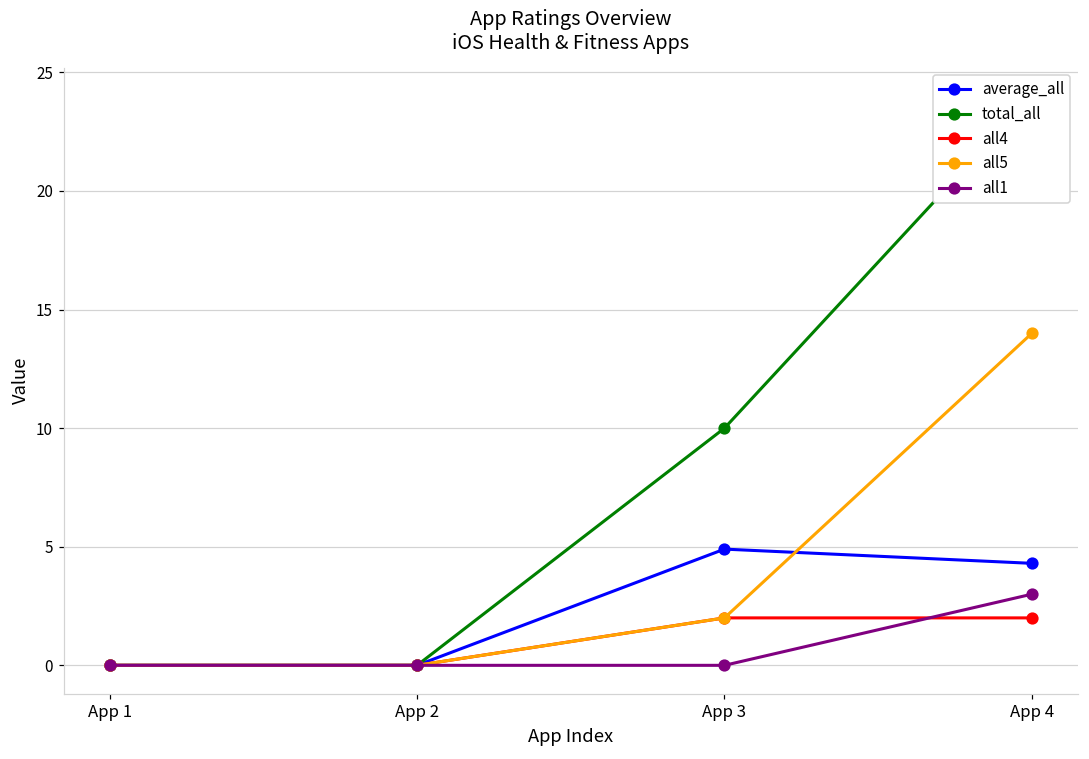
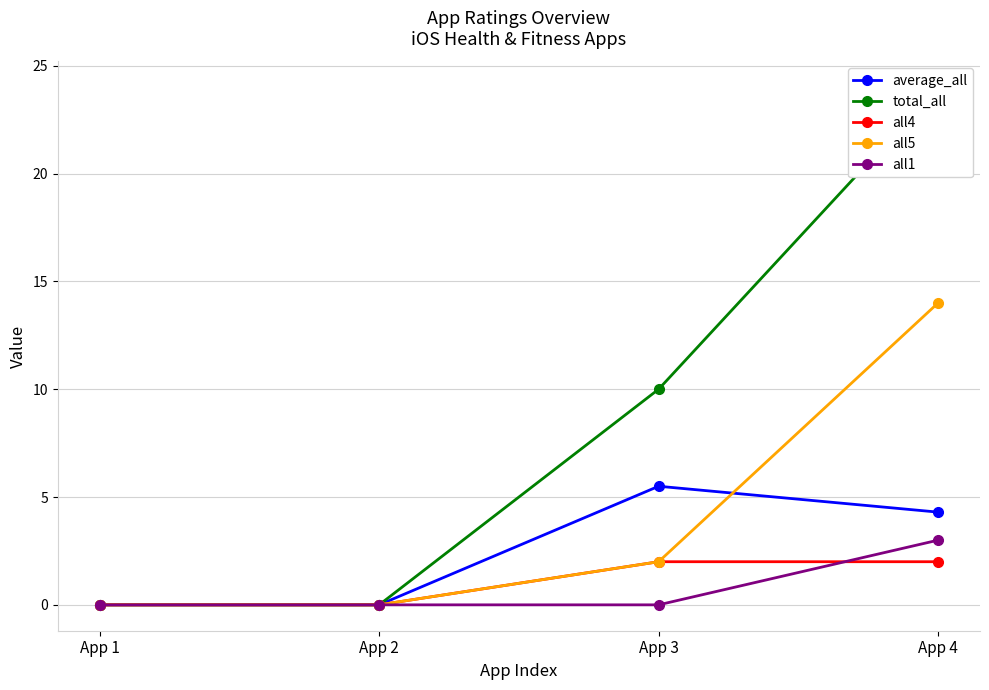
  {
    "average_all": {
-     "App 3": 4.9,
+     "App 3": 5.5,
      "App 4": 4.3
    },
    "total_all": {
      "App 3": 10.0
    },
    "all4": {
      "App 4": 2.0
    },
    "all5": {
      "App 4": 14.0
    },
    "all1": {
      "App 3": 0.0,
      "App 4": 3.0
    }
  }
